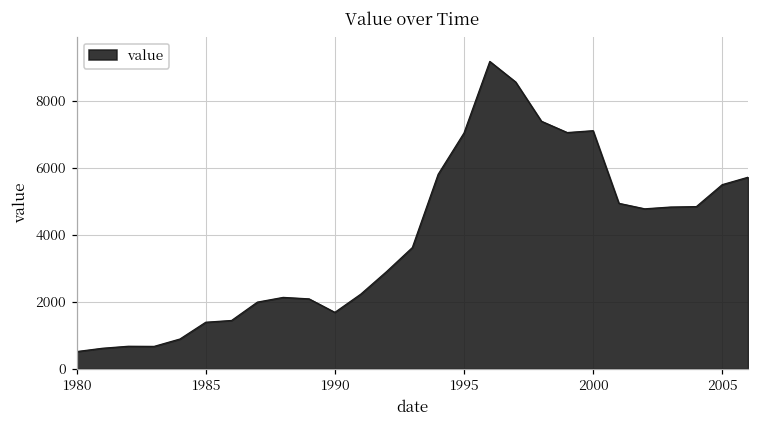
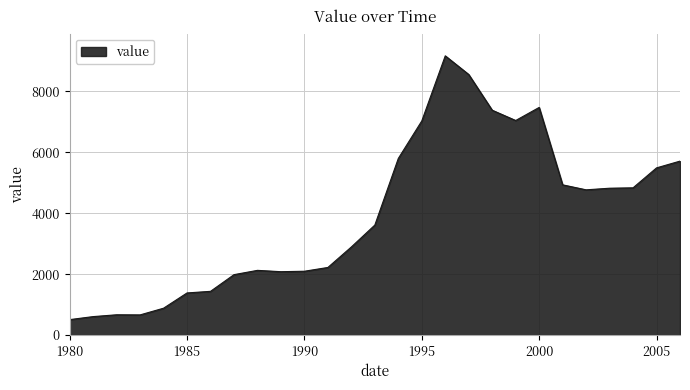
  {
    "1980": 500,
    "1985": 1400,
-   "1990": 1700,
+   "1990": 2100,
    "1995": 7000,
-   "2000": 7100,
+   "2000": 7500,
    "2005": 5500
  }
